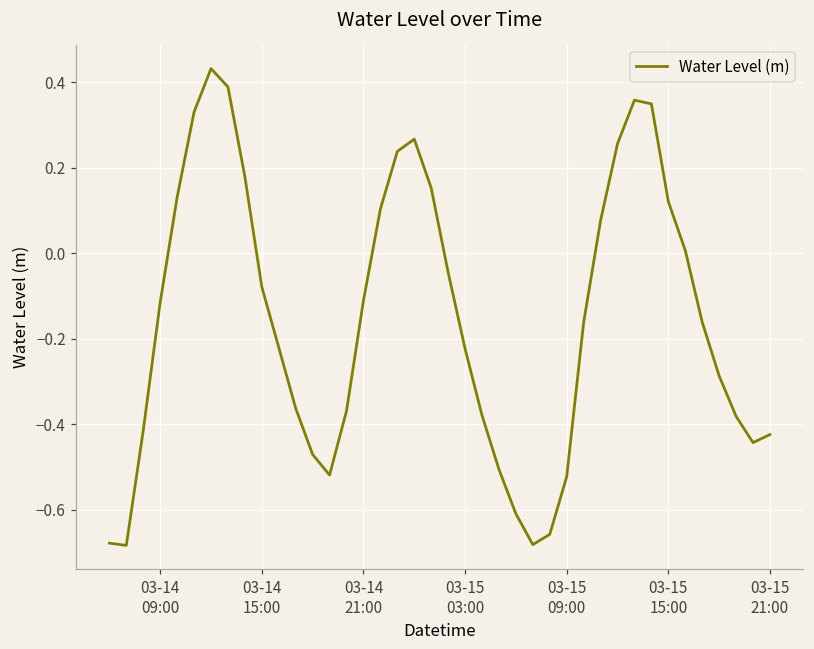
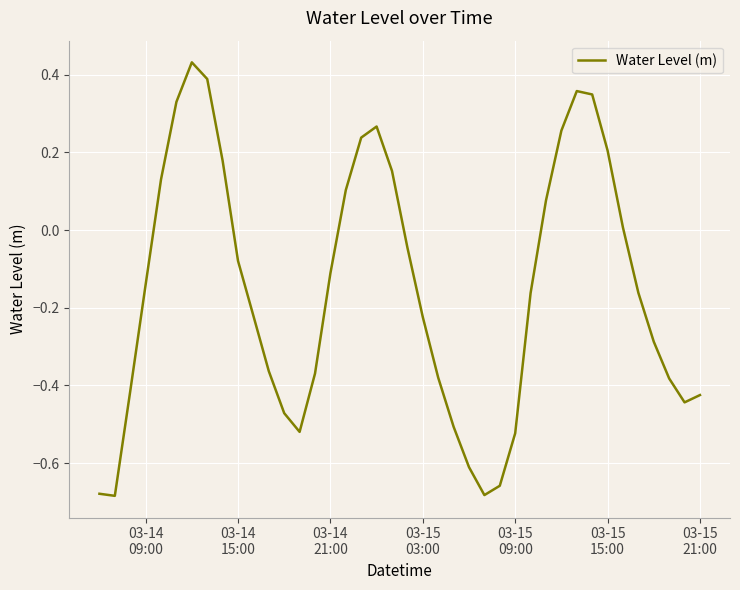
  {
-   "03-14 09:00": -0.12,
+   "03-14 09:00": -0.14,
    "03-14 15:00": -0.08,
    "03-14 21:00": -0.11,
    "03-15 03:00": -0.22,
    "03-15 09:00": -0.52,
-   "03-15 15:00": 0.12,
+   "03-15 15:00": 0.20,
    "03-15 21:00": -0.42
  }
